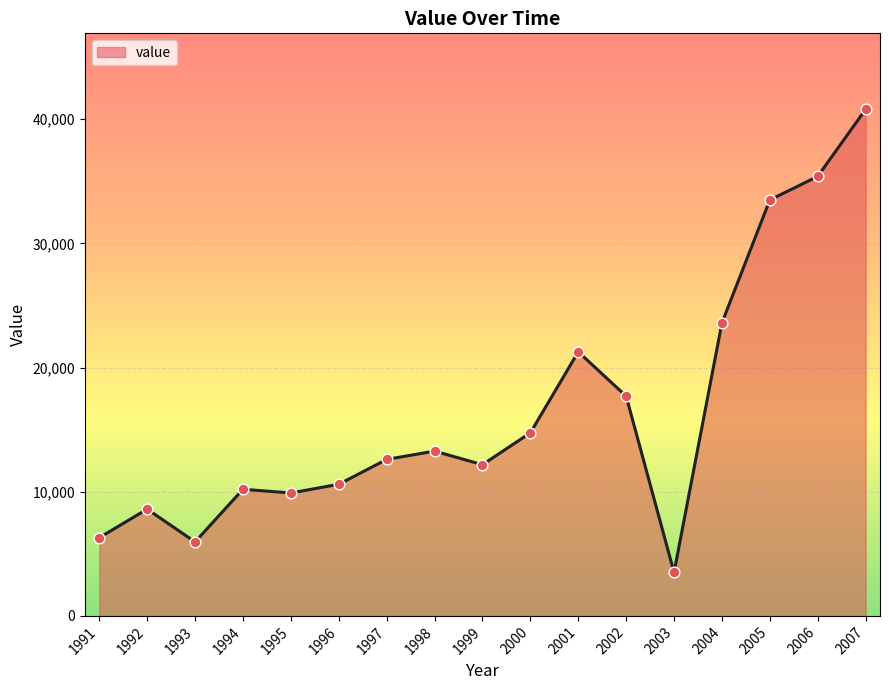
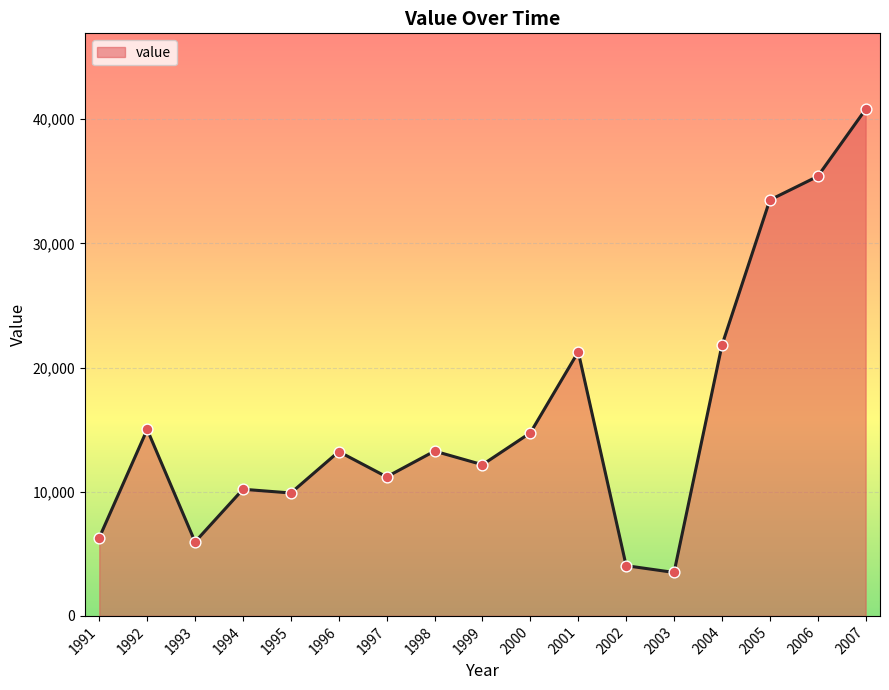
  {
    "1991": "6,300",
-   "1992": "8,600",
+   "1992": "15,000",
    "1993": "6,000",
    "1994": "10,200",
    "1995": "9,900",
-   "1996": "10,600",
-   "1997": "12,600",
+   "1996": "13,200",
+   "1997": "11,200",
    "1998": "13,300",
    "1999": "12,200",
    "2000": "14,700",
    "2001": "21,300",
-   "2002": "17,700",
+   "2002": "4,000",
    "2003": "3,500",
-   "2004": "23,600",
+   "2004": "21,800",
    "2005": "33,500",
    "2006": "35,400",
    "2007": "40,800"
  }
